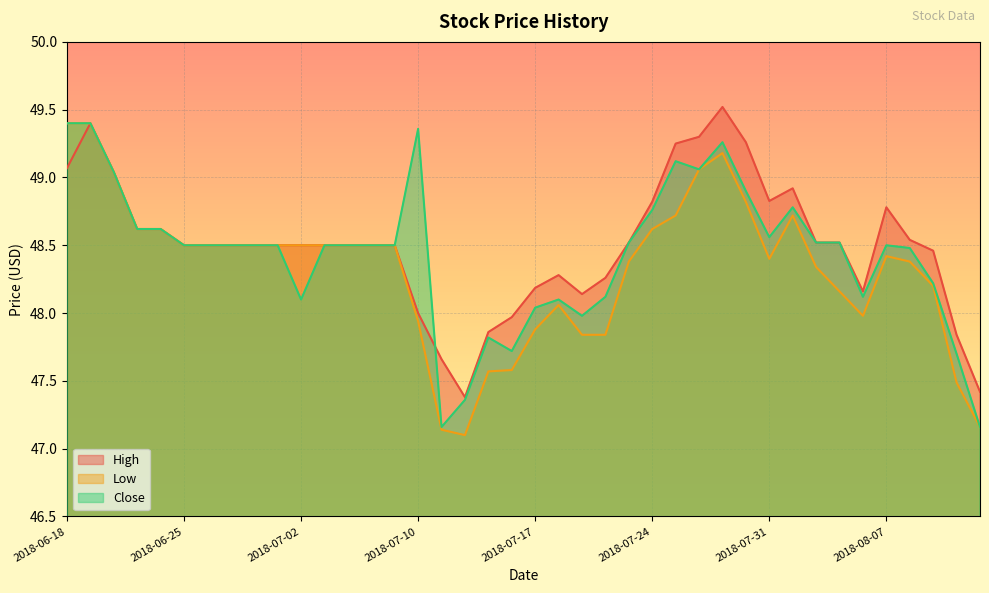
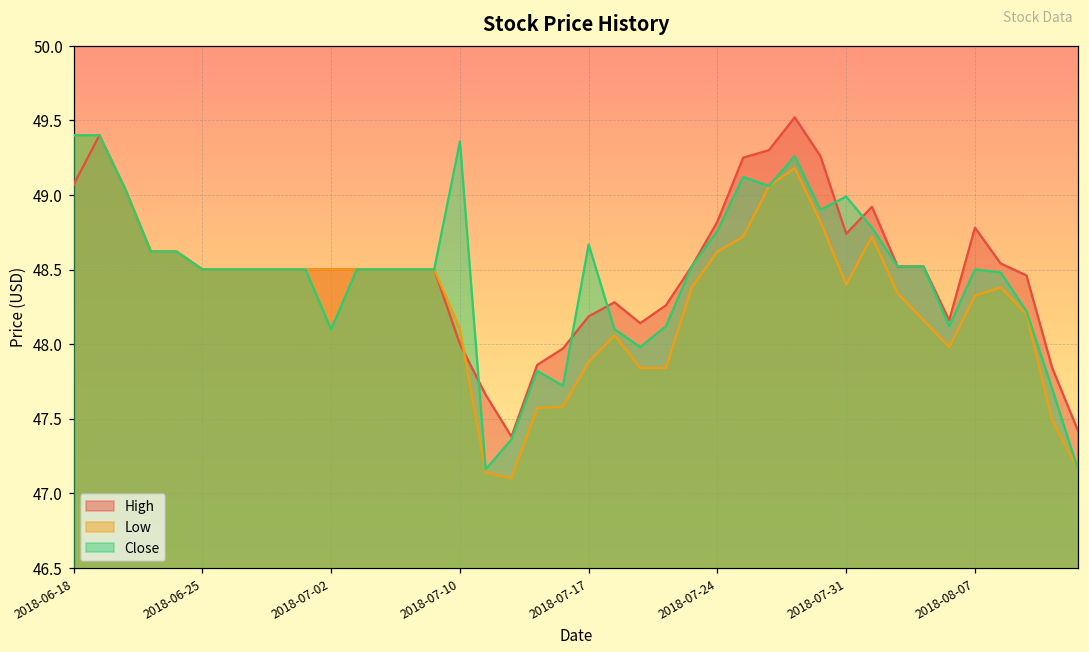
  {
    "High": {
      "2018-06-18": 49.07,
      "2018-07-10": 48.00,
      "2018-07-17": 48.19,
      "2018-07-24": 48.82,
-     "2018-07-31": 48.83,
+     "2018-07-31": 48.74,
      "2018-08-07": 48.78
    },
    "Low": {
-     "2018-07-10": 47.94,
+     "2018-07-10": 48.10,
      "2018-07-17": 47.88,
      "2018-07-24": 48.62,
      "2018-07-31": 48.40,
-     "2018-08-07": 48.42
+     "2018-08-07": 48.32
    },
    "Close": {
      "2018-07-02": 48.10,
      "2018-07-10": 49.36,
-     "2018-07-17": 48.04,
+     "2018-07-17": 48.67,
      "2018-07-24": 48.76,
-     "2018-07-31": 48.56,
+     "2018-07-31": 48.99,
      "2018-08-07": 48.50
    }
  }
